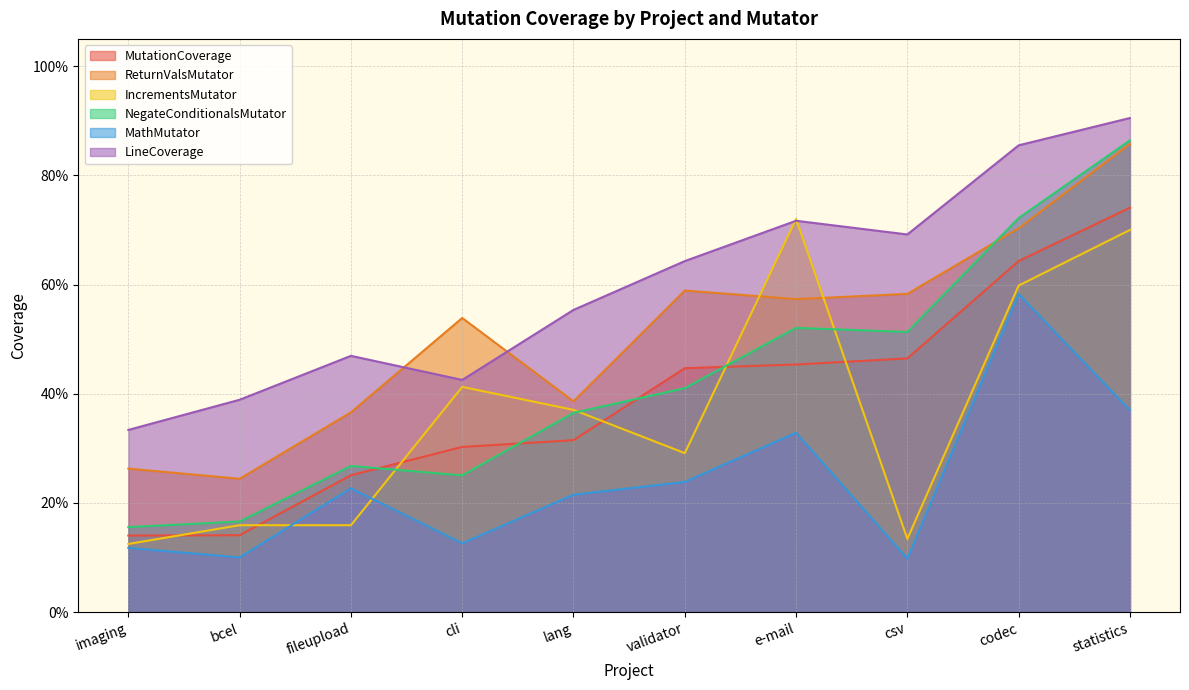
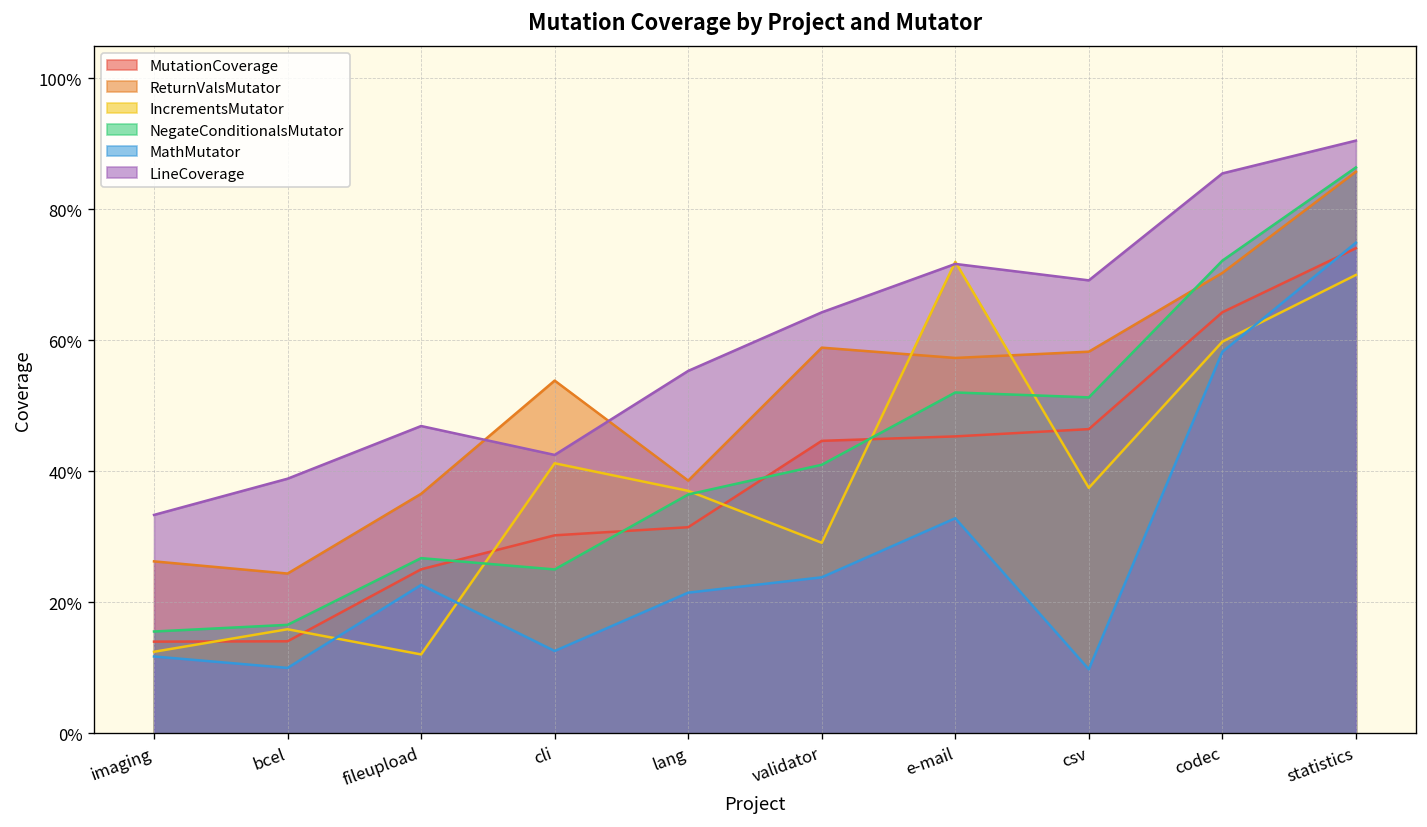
  {
    "IncrementsMutator": {
      "imaging": "12%",
      "bcel": "16%",
-     "fileupload": "16%",
+     "fileupload": "12%",
      "cli": "41%",
      "lang": "37%",
      "validator": "29%",
-     "csv": "13%",
+     "csv": "38%",
      "codec": "60%",
      "statistics": "70%"
    },
    "NegateConditionalsMutator": {
      "imaging": "16%",
      "bcel": "17%",
      "fileupload": "27%",
      "cli": "25%",
      "lang": "36%",
      "validator": "41%",
      "e-mail": "52%",
      "csv": "51%",
      "codec": "72%",
      "statistics": "86%"
    },
    "MathMutator": {
      "imaging": "12%",
      "bcel": "10%",
      "fileupload": "23%",
      "cli": "13%",
      "lang": "21%",
      "validator": "24%",
      "e-mail": "33%",
      "csv": "10%",
      "codec": "58%",
-     "statistics": "37%"
+     "statistics": "75%"
    },
    "LineCoverage": {
      "imaging": "33%",
      "bcel": "39%",
      "fileupload": "47%",
      "cli": "43%",
      "lang": "55%",
      "validator": "64%",
      "csv": "69%",
      "codec": "86%",
      "statistics": "91%"
    }
  }
